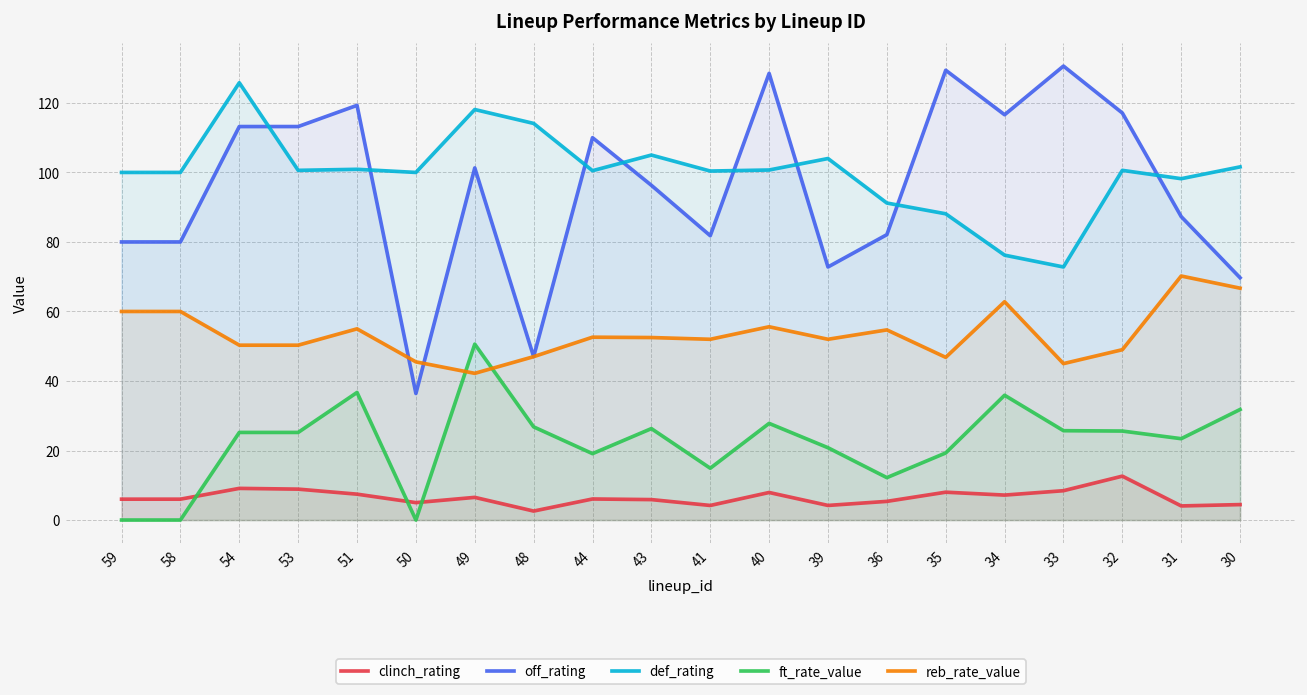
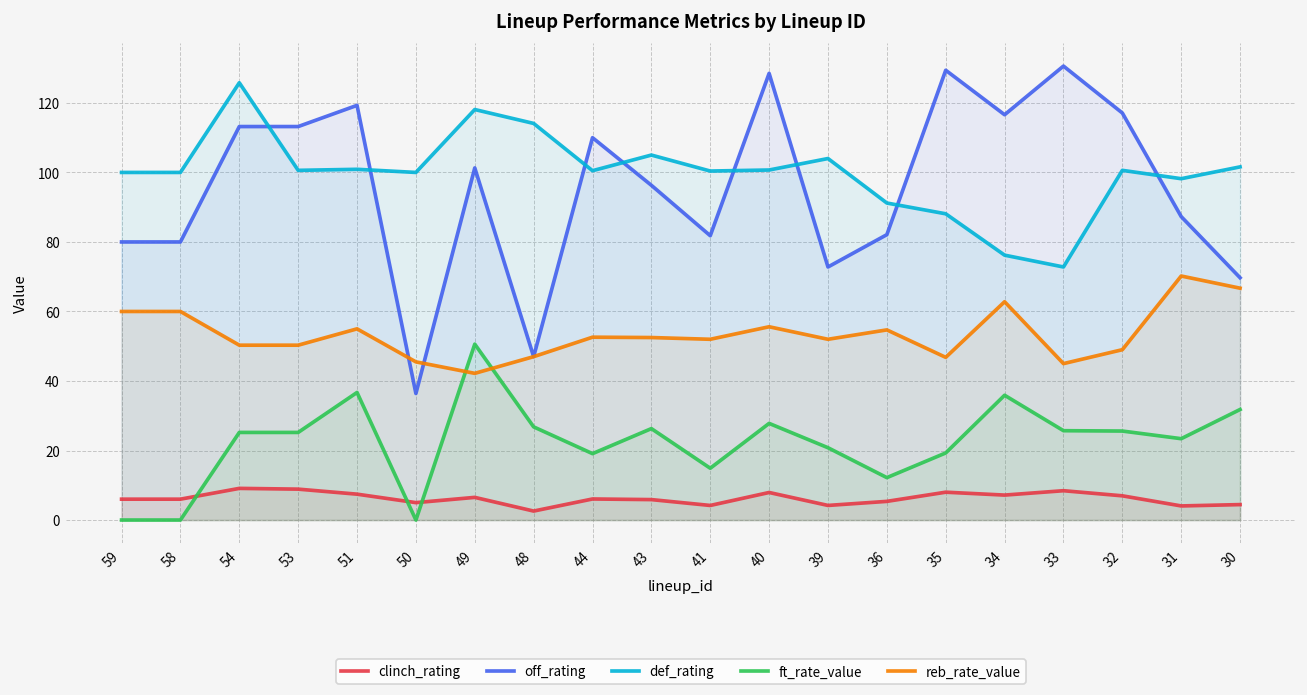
  {
    "clinch_rating": {
      "59": 6,
      "58": 6,
      "54": 9,
      "53": 9,
      "51": 7,
      "50": 5,
      "49": 7,
      "48": 3,
      "44": 6,
      "43": 6,
      "41": 4,
      "40": 8,
      "39": 4,
      "36": 5,
      "35": 8,
      "34": 7,
      "33": 8,
-     "32": 13,
+     "32": 7,
      "31": 4,
      "30": 4
    },
    "off_rating": {
      "59": 80,
      "58": 80,
      "54": 113,
      "53": 113,
      "51": 119,
      "50": 36,
      "49": 101,
      "44": 110,
      "43": 96,
      "41": 82,
      "40": 129,
      "39": 73,
      "36": 82,
      "35": 129,
      "34": 117,
      "33": 131,
      "32": 117,
      "31": 87,
      "30": 70
    },
    "def_rating": {
      "59": 100,
      "58": 100,
      "54": 126,
      "53": 101,
      "51": 101,
      "50": 100,
      "49": 118,
      "48": 114,
      "44": 101,
      "43": 105,
      "41": 100,
      "40": 101,
      "39": 104,
      "36": 91,
      "35": 88,
      "34": 76,
      "33": 73,
      "32": 101,
      "31": 98,
      "30": 102
    },
    "ft_rate_value": {
      "59": 0,
      "58": 0,
      "54": 25,
      "53": 25,
      "51": 37,
      "50": 0,
      "49": 51,
      "48": 27,
      "44": 19,
      "43": 26,
      "41": 15,
      "40": 28,
      "39": 21,
      "36": 12,
      "35": 19,
      "34": 36,
      "33": 26,
      "32": 26,
      "31": 23,
      "30": 32
    },
    "reb_rate_value": {
      "59": 60,
      "58": 60,
      "54": 50,
      "53": 50,
      "51": 55,
      "50": 46,
      "49": 42,
      "44": 53,
      "43": 53,
      "41": 52,
      "40": 56,
      "39": 52,
      "36": 55,
      "35": 47,
      "34": 63,
      "33": 45,
      "32": 49,
      "31": 70,
      "30": 67
    }
  }
